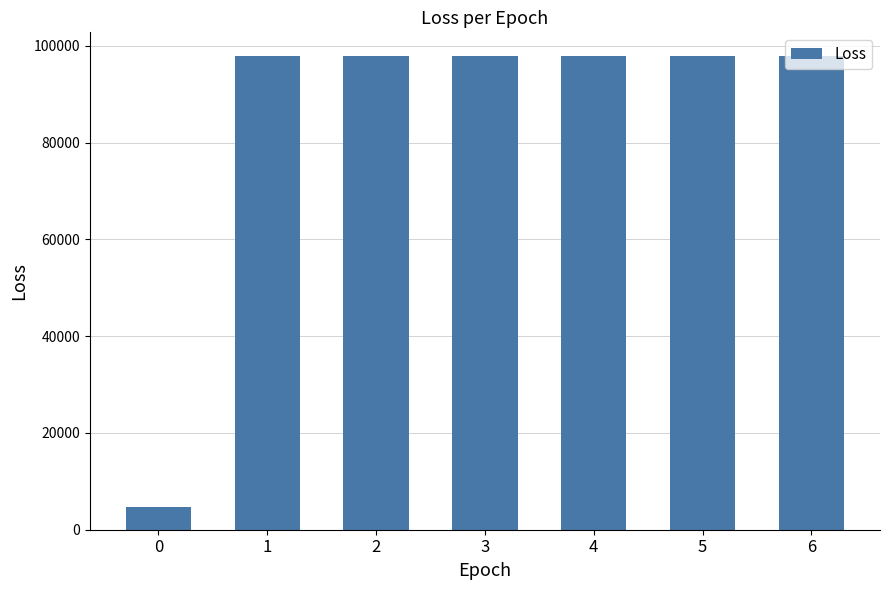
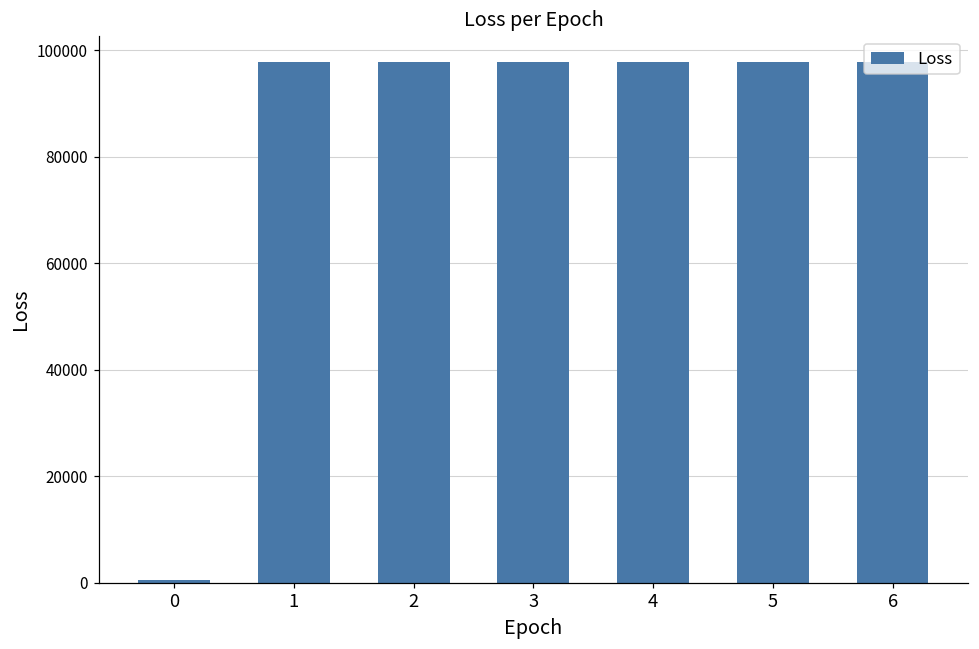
  {
-   "0": 5000,
+   "0": 0,
    "1": 98000,
    "2": 98000,
    "3": 98000,
    "4": 98000,
    "5": 98000
  }
